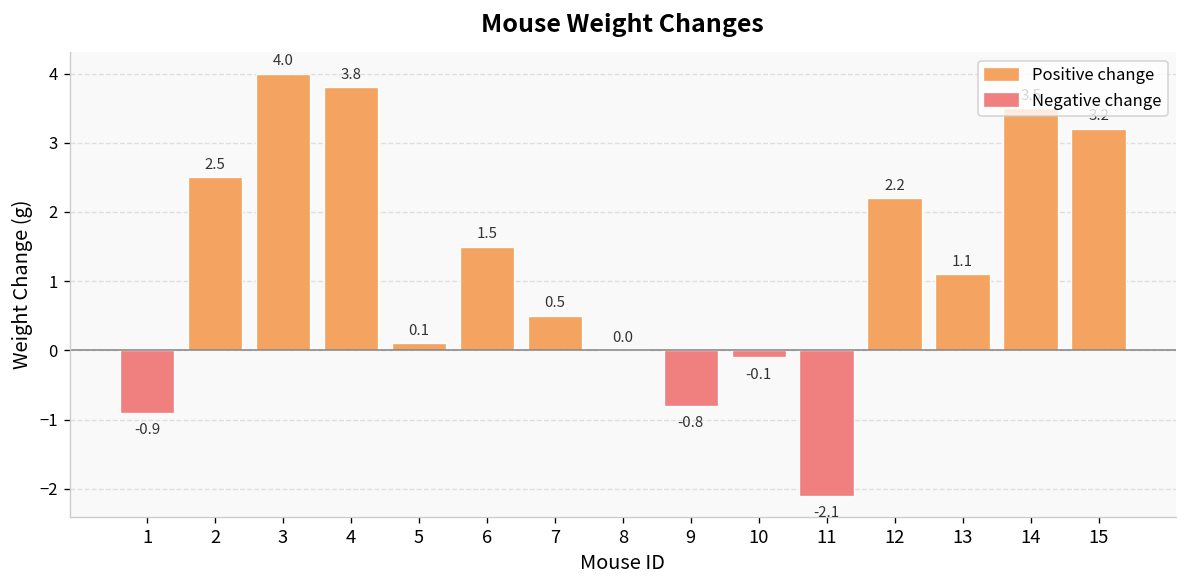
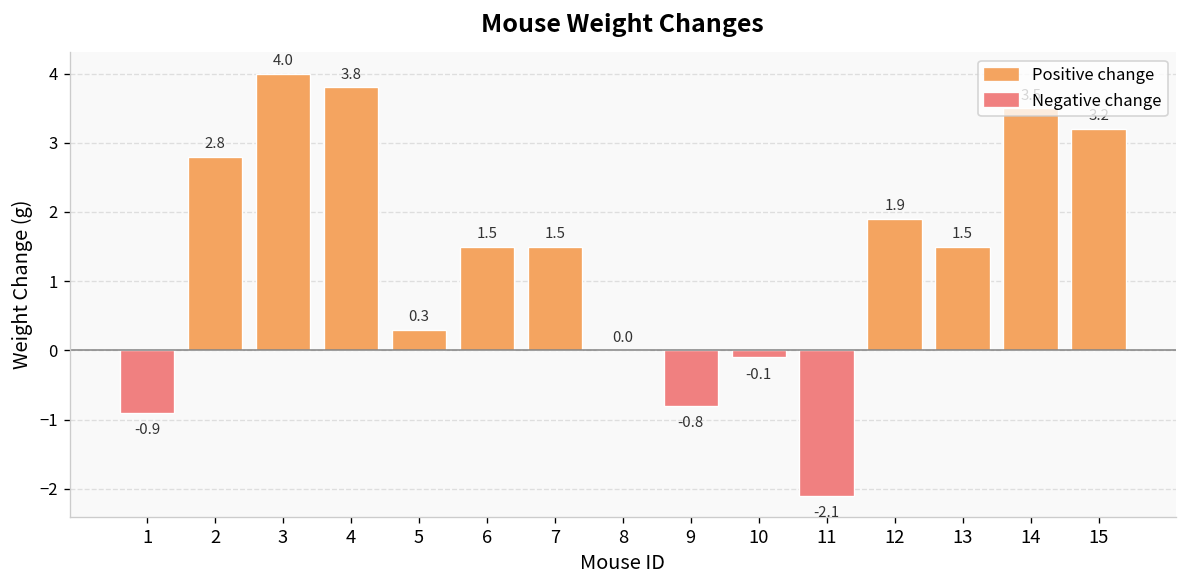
  {
    "1": -0.9,
-   "2": 2.5,
+   "2": 2.8,
    "3": 4.0,
    "4": 3.8,
-   "5": 0.1,
+   "5": 0.3,
    "6": 1.5,
-   "7": 0.5,
+   "7": 1.5,
    "8": 0.0,
    "9": -0.8,
    "10": -0.1,
    "11": -2.1,
-   "12": 2.2,
-   "13": 1.1
+   "12": 1.9,
+   "13": 1.5
  }
